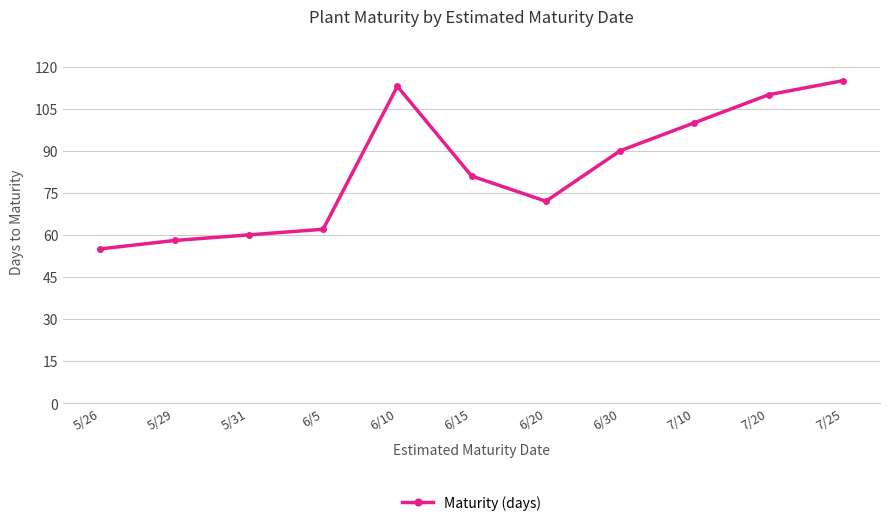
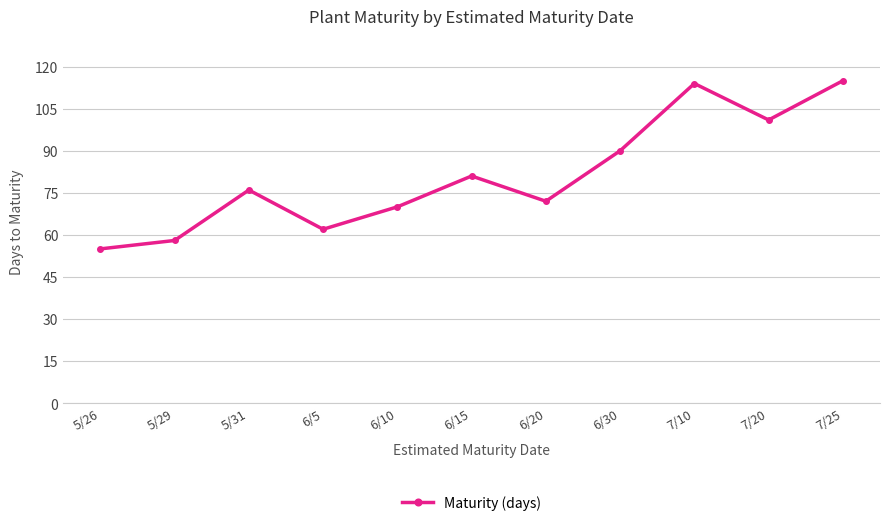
  {
    "5/26": 55,
    "5/29": 58,
-   "5/31": 60,
+   "5/31": 76,
    "6/5": 62,
-   "6/10": 113,
+   "6/10": 70,
    "6/15": 81,
    "6/20": 72,
    "6/30": 90,
-   "7/10": 100,
-   "7/20": 110,
+   "7/10": 114,
+   "7/20": 101,
    "7/25": 115
  }
